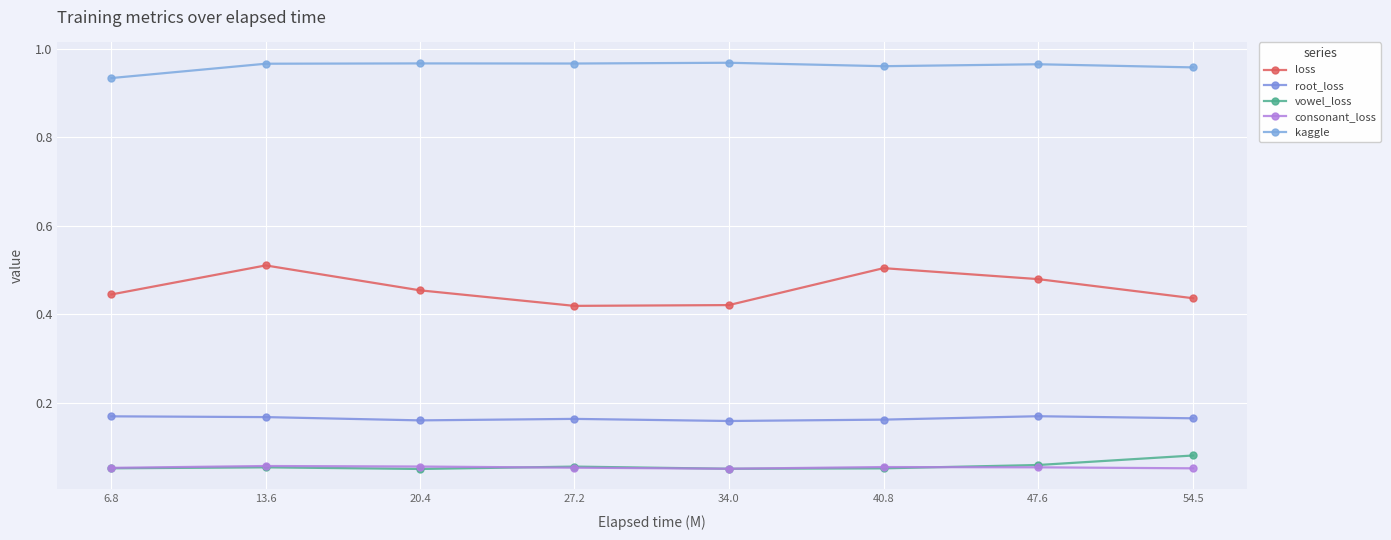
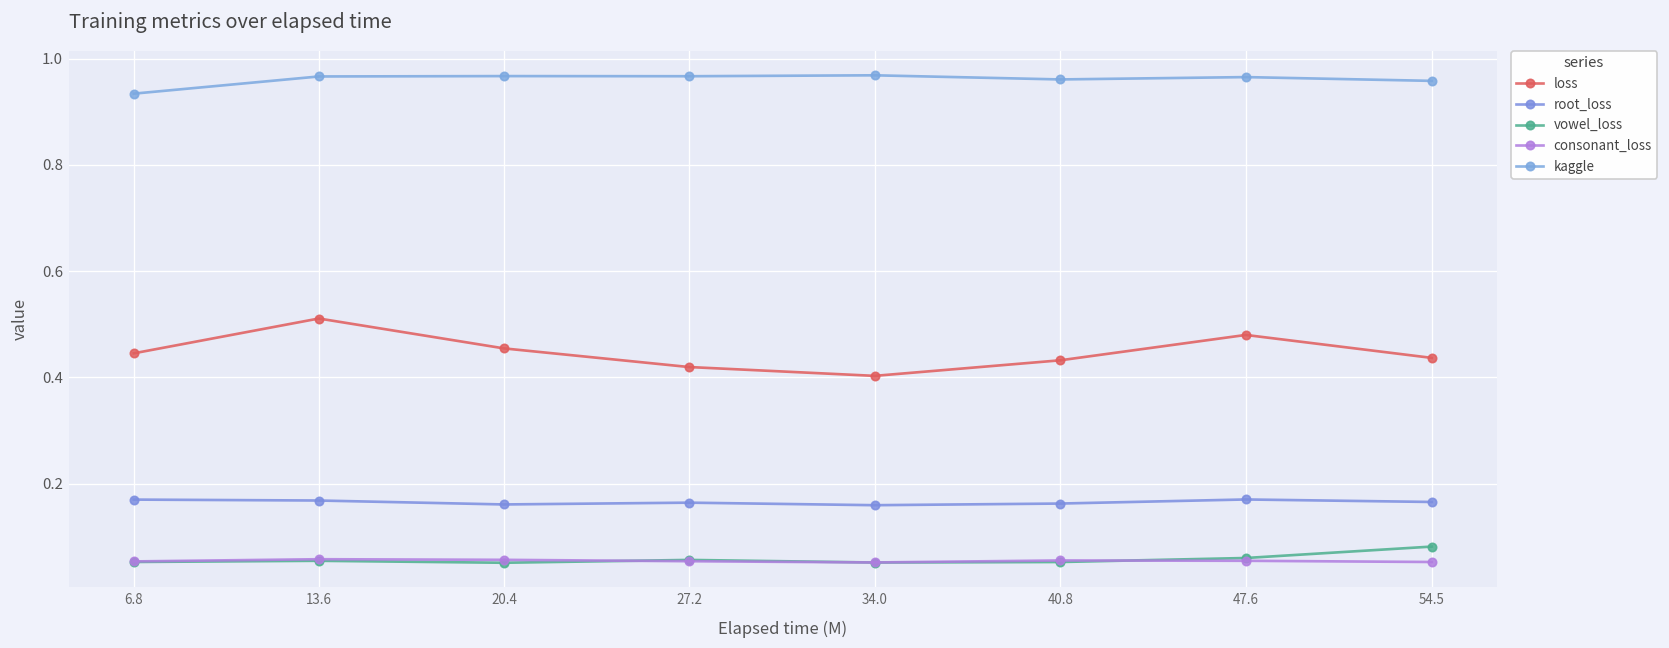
  {
    "loss": {
      "6.8": 0.45,
      "13.6": 0.51,
      "20.4": 0.45,
      "27.2": 0.42,
-     "34.0": 0.42,
-     "40.8": 0.50,
+     "34.0": 0.40,
+     "40.8": 0.43,
      "47.6": 0.48,
      "54.5": 0.44
    },
    "vowel_loss": {
      "54.5": 0.08
    }
  }
